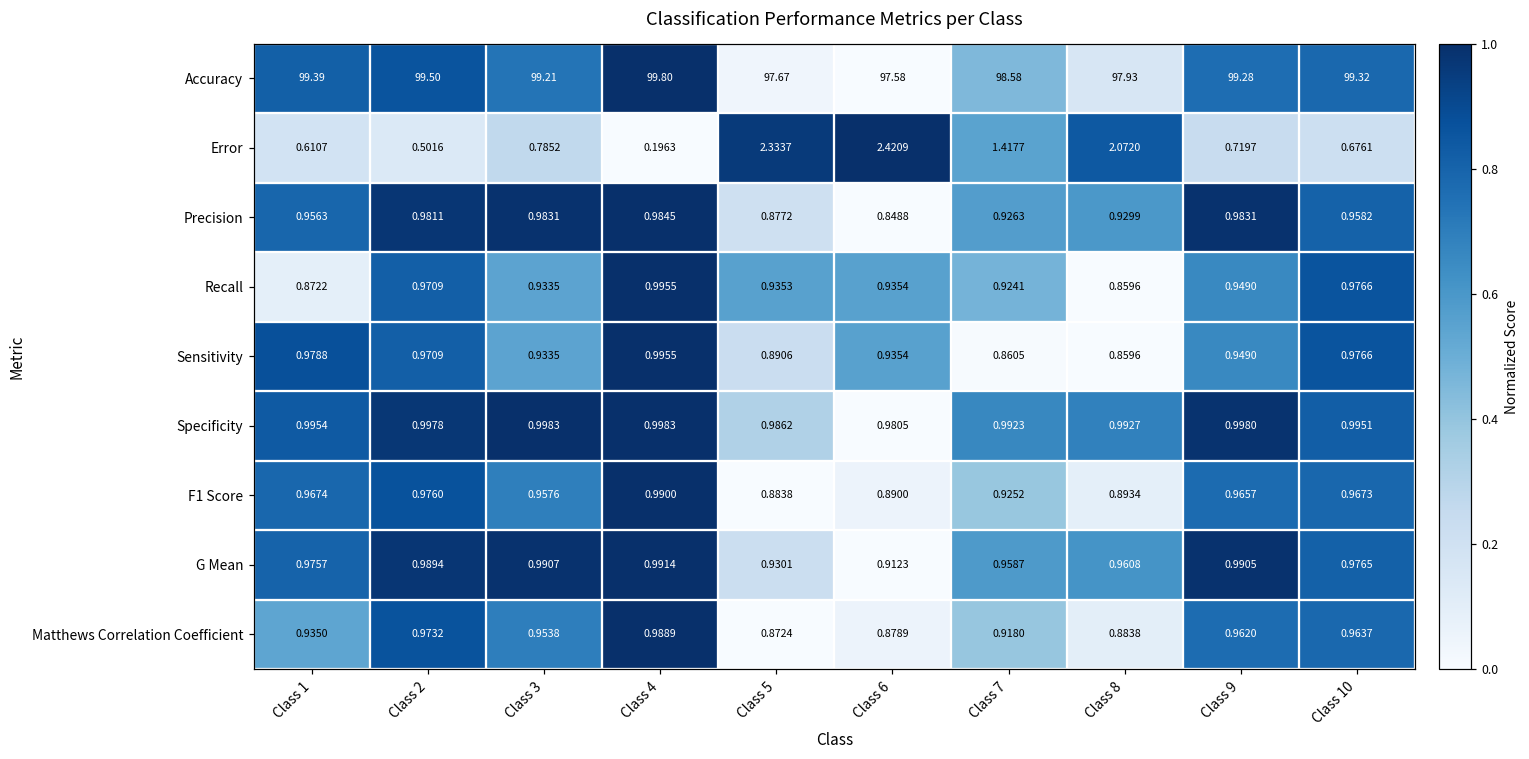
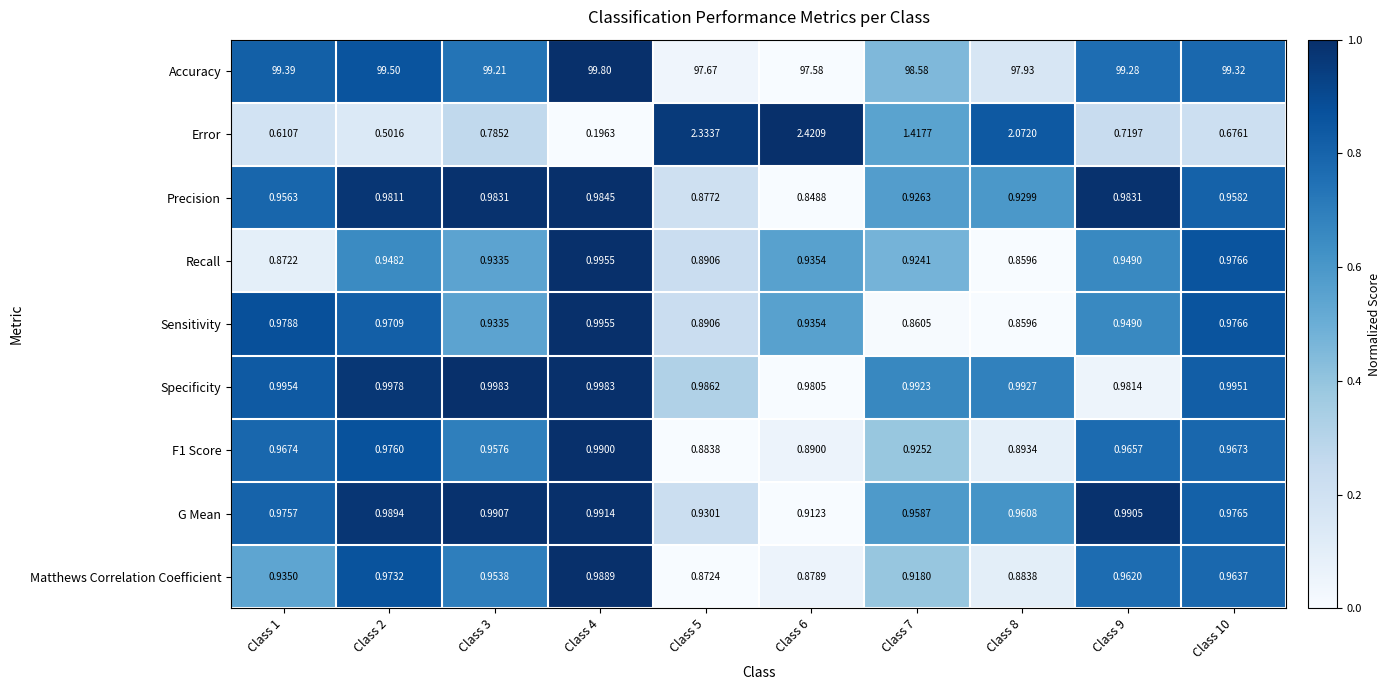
  {
    "Accuracy": {
      "Class 1": 99.39,
      "Class 2": 99.50,
      "Class 3": 99.21,
      "Class 4": 99.80,
      "Class 5": 97.67,
      "Class 6": 97.58,
      "Class 7": 98.58,
      "Class 8": 97.93,
      "Class 9": 99.28,
      "Class 10": 99.32
    },
    "Error": {
      "Class 1": 0.6107,
      "Class 2": 0.5016,
      "Class 3": 0.7852,
      "Class 4": 0.1963,
      "Class 5": 2.3337,
      "Class 6": 2.4209,
      "Class 7": 1.4177,
      "Class 8": 2.0720,
      "Class 9": 0.7197,
      "Class 10": 0.6761
    },
    "Precision": {
      "Class 1": 0.9563,
      "Class 2": 0.9811,
      "Class 3": 0.9831,
      "Class 4": 0.9845,
      "Class 5": 0.8772,
      "Class 6": 0.8488,
      "Class 7": 0.9263,
      "Class 8": 0.9299,
      "Class 9": 0.9831,
      "Class 10": 0.9582
    },
    "Recall": {
      "Class 1": 0.8722,
-     "Class 2": 0.9709,
+     "Class 2": 0.9482,
      "Class 3": 0.9335,
      "Class 4": 0.9955,
-     "Class 5": 0.9353,
+     "Class 5": 0.8906,
      "Class 6": 0.9354,
      "Class 7": 0.9241,
      "Class 8": 0.8596,
      "Class 9": 0.9490,
      "Class 10": 0.9766
    },
    "Sensitivity": {
      "Class 1": 0.9788,
      "Class 2": 0.9709,
      "Class 3": 0.9335,
      "Class 4": 0.9955,
      "Class 5": 0.8906,
      "Class 6": 0.9354,
      "Class 7": 0.8605,
      "Class 8": 0.8596,
      "Class 9": 0.9490,
      "Class 10": 0.9766
    },
    "Specificity": {
      "Class 1": 0.9954,
      "Class 2": 0.9978,
      "Class 3": 0.9983,
      "Class 4": 0.9983,
      "Class 5": 0.9862,
      "Class 6": 0.9805,
      "Class 7": 0.9923,
      "Class 8": 0.9927,
-     "Class 9": 0.9980,
+     "Class 9": 0.9814,
      "Class 10": 0.9951
    },
    "F1 Score": {
      "Class 1": 0.9674,
      "Class 2": 0.9760,
      "Class 3": 0.9576,
      "Class 4": 0.9900,
      "Class 5": 0.8838,
      "Class 6": 0.8900,
      "Class 7": 0.9252,
      "Class 8": 0.8934,
      "Class 9": 0.9657,
      "Class 10": 0.9673
    },
    "G Mean": {
      "Class 1": 0.9757,
      "Class 2": 0.9894,
      "Class 3": 0.9907,
      "Class 4": 0.9914,
      "Class 5": 0.9301,
      "Class 6": 0.9123,
      "Class 7": 0.9587,
      "Class 8": 0.9608,
      "Class 9": 0.9905,
      "Class 10": 0.9765
    },
    "Matthews Correlation Coefficient": {
      "Class 1": 0.9350,
      "Class 2": 0.9732,
      "Class 3": 0.9538,
      "Class 4": 0.9889,
      "Class 5": 0.8724,
      "Class 6": 0.8789,
      "Class 7": 0.9180,
      "Class 8": 0.8838,
      "Class 9": 0.9620,
      "Class 10": 0.9637
    }
  }
